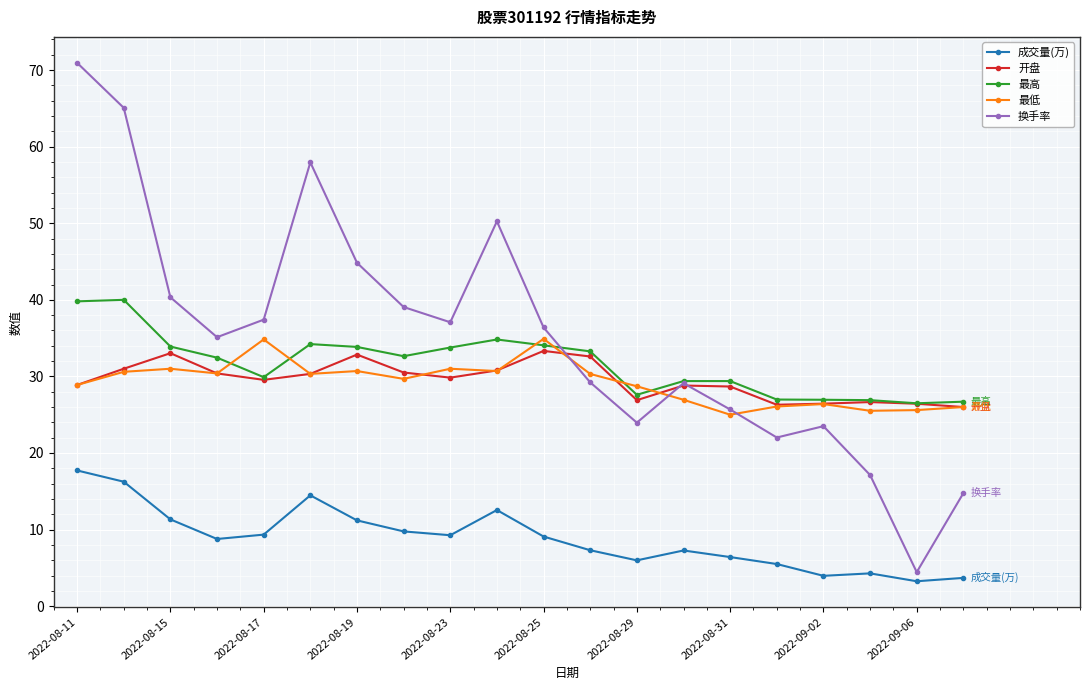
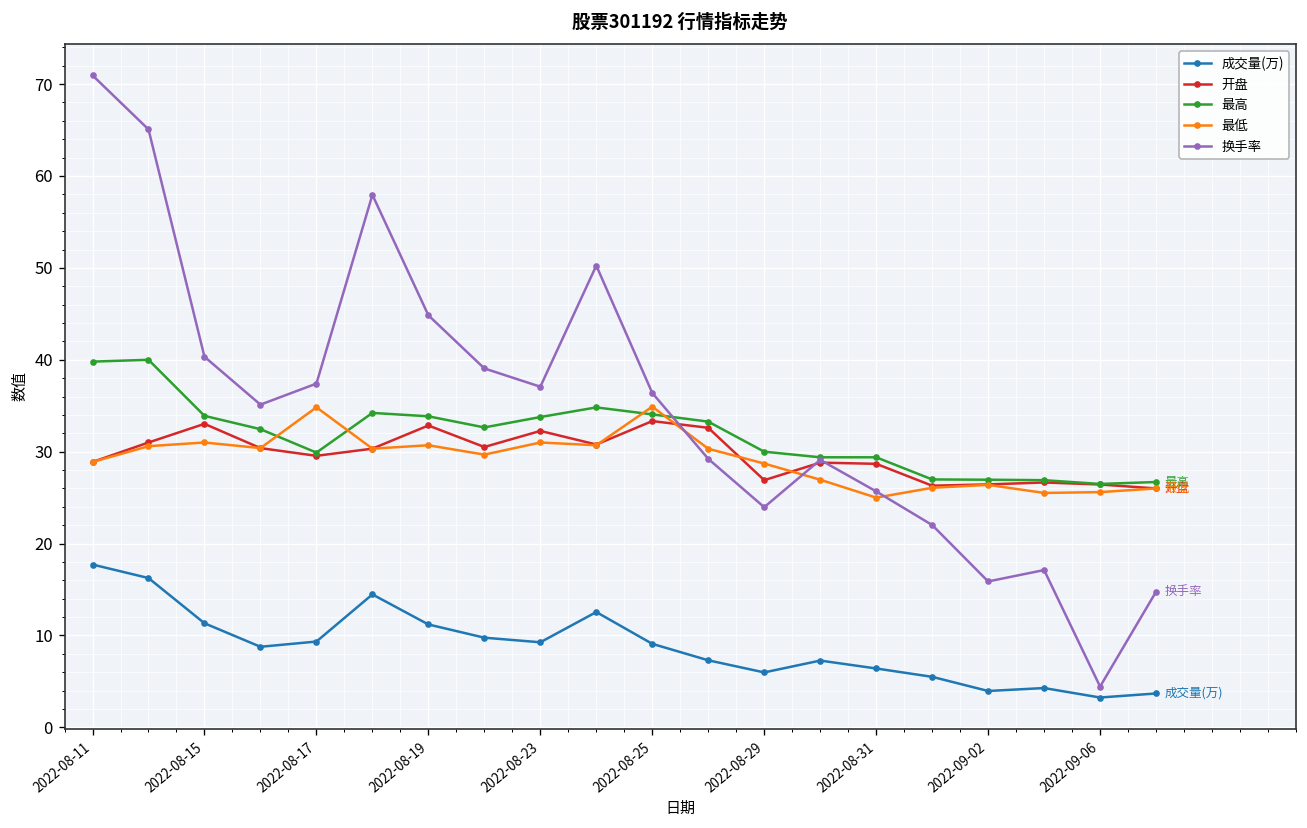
  {
    "成交量(万)": {
      "2022-08-11": 18,
      "2022-08-15": 11,
      "2022-08-17": 9,
      "2022-08-19": 11,
      "2022-08-23": 9,
      "2022-08-25": 9,
      "2022-08-29": 6,
      "2022-08-31": 6,
      "2022-09-02": 4,
      "2022-09-06": 3
    },
    "开盘": {
      "2022-08-15": 33,
      "2022-08-17": 30,
      "2022-08-19": 33,
-     "2022-08-23": 30,
+     "2022-08-23": 32,
      "2022-08-25": 33,
      "2022-08-29": 27,
      "2022-08-31": 29
    },
    "最高": {
      "2022-08-11": 40,
      "2022-08-15": 34,
      "2022-08-17": 30,
      "2022-08-19": 34,
      "2022-08-23": 34,
      "2022-08-25": 34,
-     "2022-08-29": 28,
+     "2022-08-29": 30,
      "2022-08-31": 29,
      "2022-09-02": 27
    },
    "最低": {
      "2022-08-15": 31,
      "2022-08-17": 35,
      "2022-08-19": 31,
      "2022-08-23": 31,
      "2022-08-25": 35,
      "2022-08-29": 29,
      "2022-08-31": 25,
      "2022-09-06": 26
    },
    "换手率": {
      "2022-08-11": 71,
      "2022-08-15": 40,
      "2022-08-17": 37,
      "2022-08-19": 45,
      "2022-08-23": 37,
      "2022-08-25": 36,
      "2022-08-29": 24,
      "2022-08-31": 26,
-     "2022-09-02": 24,
+     "2022-09-02": 16,
      "2022-09-06": 4
    }
  }
